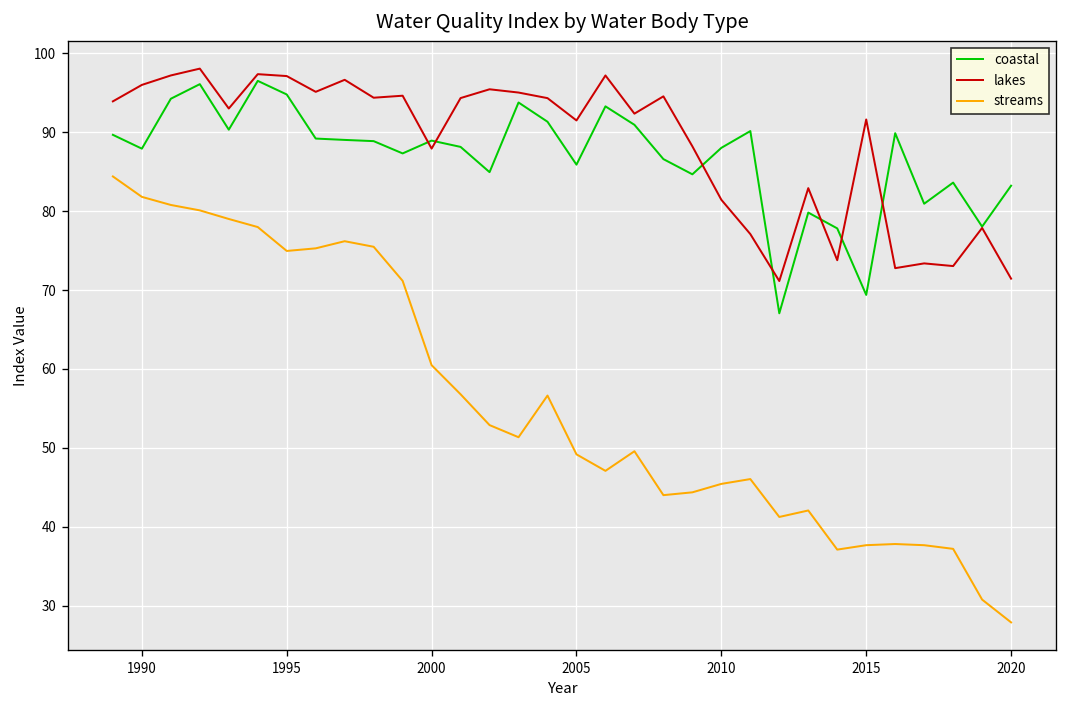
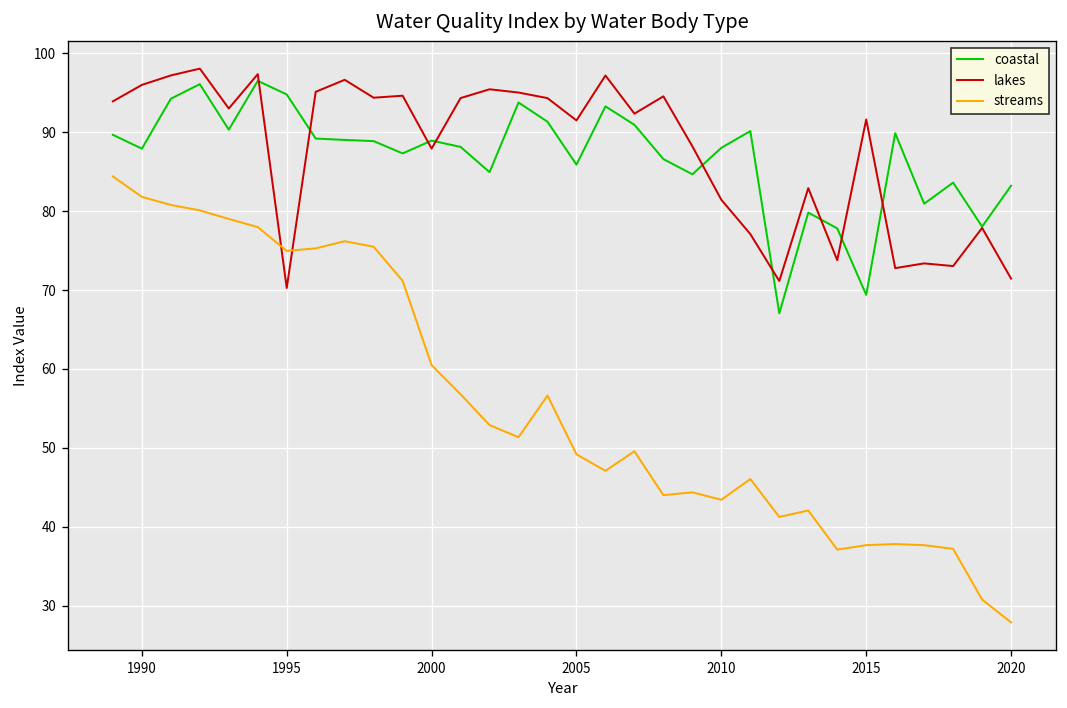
  {
    "coastal": {
      "1990": 88,
      "1995": 95,
      "2000": 89,
      "2005": 86,
      "2010": 88,
      "2015": 69,
      "2020": 83
    },
    "lakes": {
      "1990": 96,
-     "1995": 97,
+     "1995": 70,
      "2000": 88,
      "2005": 91,
      "2010": 81,
      "2015": 92,
      "2020": 71
    },
    "streams": {
      "1990": 82,
      "1995": 75,
      "2000": 60,
      "2005": 49,
-     "2010": 45,
+     "2010": 43,
      "2015": 38,
      "2020": 28
    }
  }
